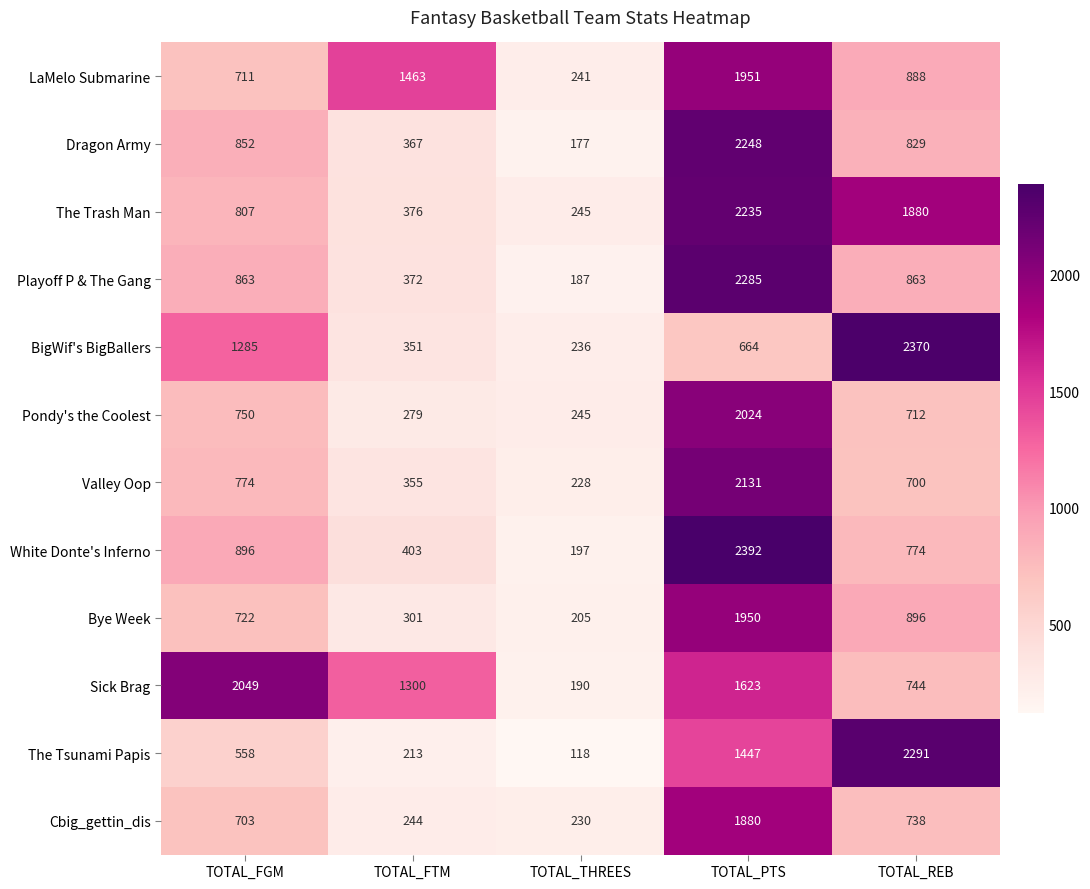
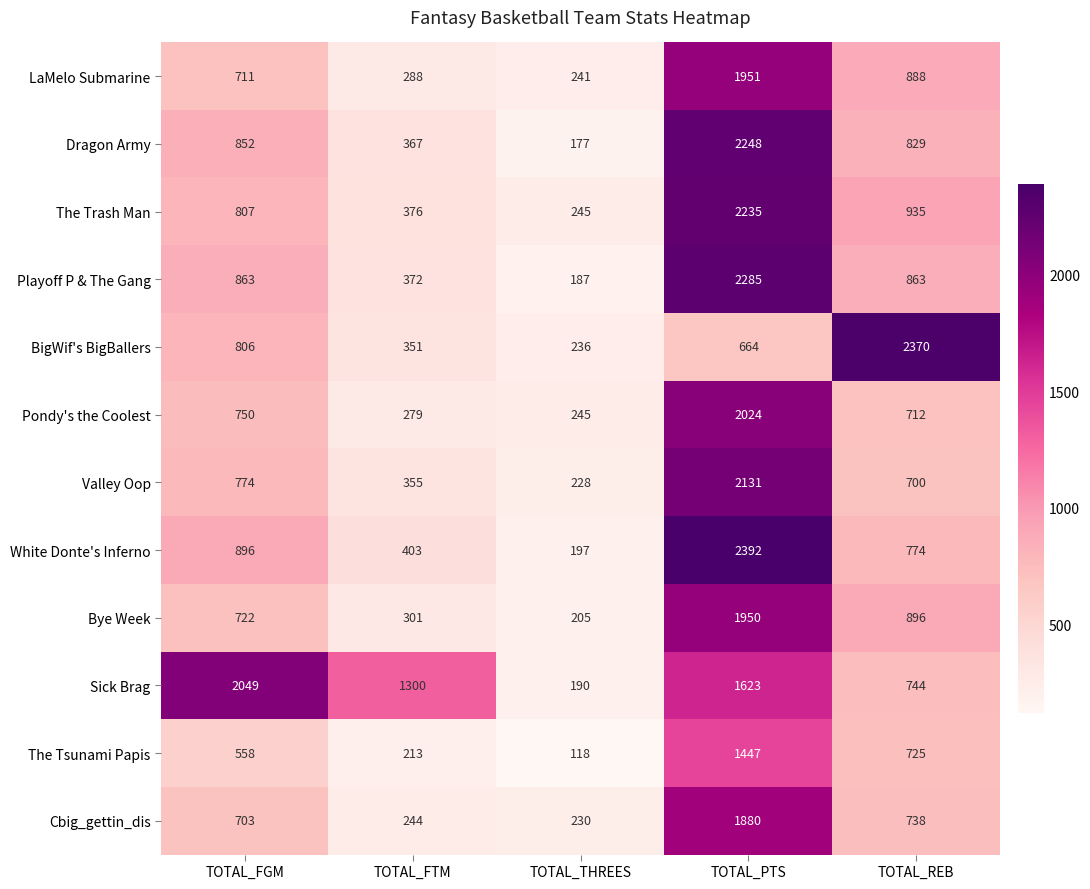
  {
    "LaMelo Submarine": {
      "TOTAL_FGM": 711,
-     "TOTAL_FTM": 1463,
+     "TOTAL_FTM": 288,
      "TOTAL_THREES": 241,
      "TOTAL_PTS": 1951,
      "TOTAL_REB": 888
    },
    "Dragon Army": {
      "TOTAL_FGM": 852,
      "TOTAL_FTM": 367,
      "TOTAL_THREES": 177,
      "TOTAL_PTS": 2248,
      "TOTAL_REB": 829
    },
    "The Trash Man": {
      "TOTAL_FGM": 807,
      "TOTAL_FTM": 376,
      "TOTAL_THREES": 245,
      "TOTAL_PTS": 2235,
-     "TOTAL_REB": 1880
+     "TOTAL_REB": 935
    },
    "Playoff P & The Gang": {
      "TOTAL_FGM": 863,
      "TOTAL_FTM": 372,
      "TOTAL_THREES": 187,
      "TOTAL_PTS": 2285,
      "TOTAL_REB": 863
    },
    "BigWif's BigBallers": {
-     "TOTAL_FGM": 1285,
+     "TOTAL_FGM": 806,
      "TOTAL_FTM": 351,
      "TOTAL_THREES": 236,
      "TOTAL_PTS": 664,
      "TOTAL_REB": 2370
    },
    "Pondy's the Coolest": {
      "TOTAL_FGM": 750,
      "TOTAL_FTM": 279,
      "TOTAL_THREES": 245,
      "TOTAL_PTS": 2024,
      "TOTAL_REB": 712
    },
    "Valley Oop": {
      "TOTAL_FGM": 774,
      "TOTAL_FTM": 355,
      "TOTAL_THREES": 228,
      "TOTAL_PTS": 2131,
      "TOTAL_REB": 700
    },
    "White Donte's Inferno": {
      "TOTAL_FGM": 896,
      "TOTAL_FTM": 403,
      "TOTAL_THREES": 197,
      "TOTAL_PTS": 2392,
      "TOTAL_REB": 774
    },
    "Bye Week": {
      "TOTAL_FGM": 722,
      "TOTAL_FTM": 301,
      "TOTAL_THREES": 205,
      "TOTAL_PTS": 1950,
      "TOTAL_REB": 896
    },
    "Sick Brag": {
      "TOTAL_FGM": 2049,
      "TOTAL_FTM": 1300,
      "TOTAL_THREES": 190,
      "TOTAL_PTS": 1623,
      "TOTAL_REB": 744
    },
    "The Tsunami Papis": {
      "TOTAL_FGM": 558,
      "TOTAL_FTM": 213,
      "TOTAL_THREES": 118,
      "TOTAL_PTS": 1447,
-     "TOTAL_REB": 2291
+     "TOTAL_REB": 725
    },
    "Cbig_gettin_dis": {
      "TOTAL_FGM": 703,
      "TOTAL_FTM": 244,
      "TOTAL_THREES": 230,
      "TOTAL_PTS": 1880,
      "TOTAL_REB": 738
    }
  }
